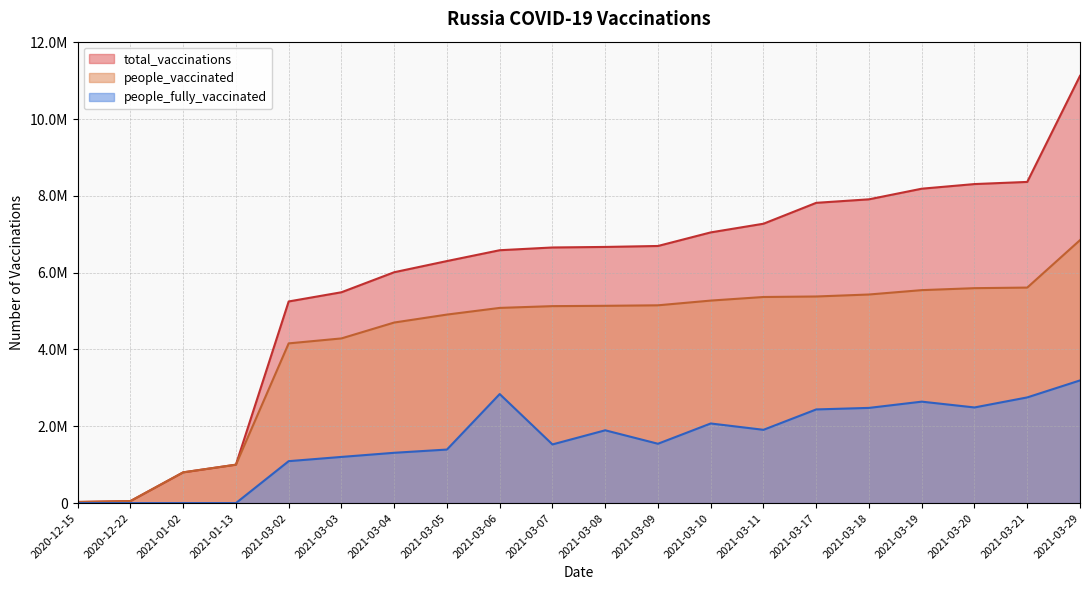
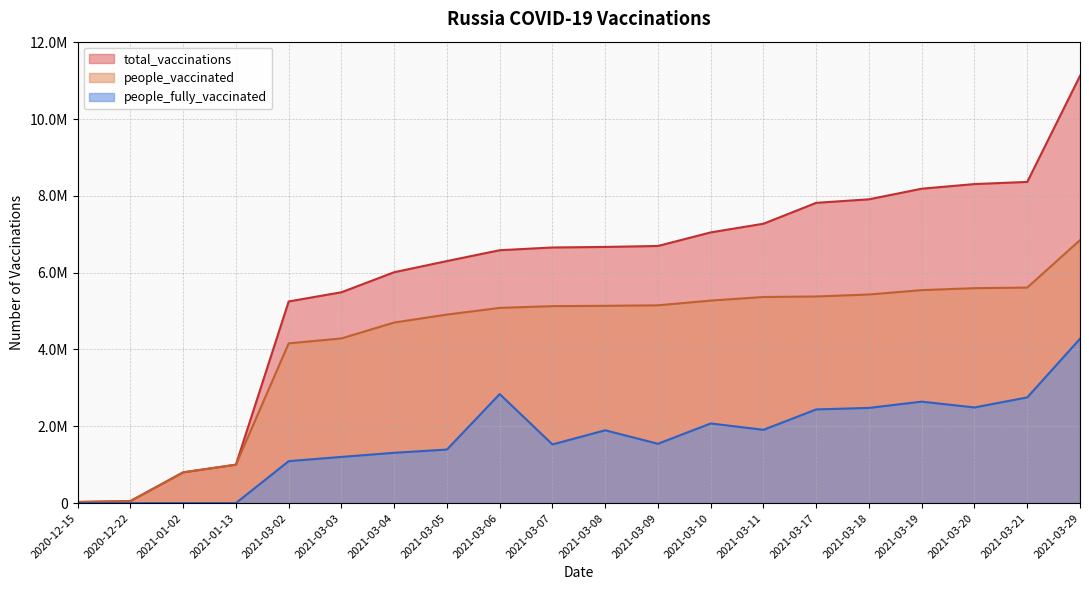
  {
    "people_fully_vaccinated": {
      "2021-01-02": 0,
      "2021-01-13": 0,
      "2021-03-02": 1100000,
      "2021-03-03": 1200000,
      "2021-03-04": 1300000,
      "2021-03-05": 1400000,
      "2021-03-06": 2800000,
      "2021-03-07": 1500000,
      "2021-03-08": 1900000,
      "2021-03-09": 1500000,
      "2021-03-10": 2100000,
      "2021-03-11": 1900000,
      "2021-03-17": 2400000,
      "2021-03-18": 2500000,
      "2021-03-19": 2600000,
      "2021-03-20": 2500000,
      "2021-03-21": 2800000,
-     "2021-03-29": 3200000
+     "2021-03-29": 4300000
    }
  }
